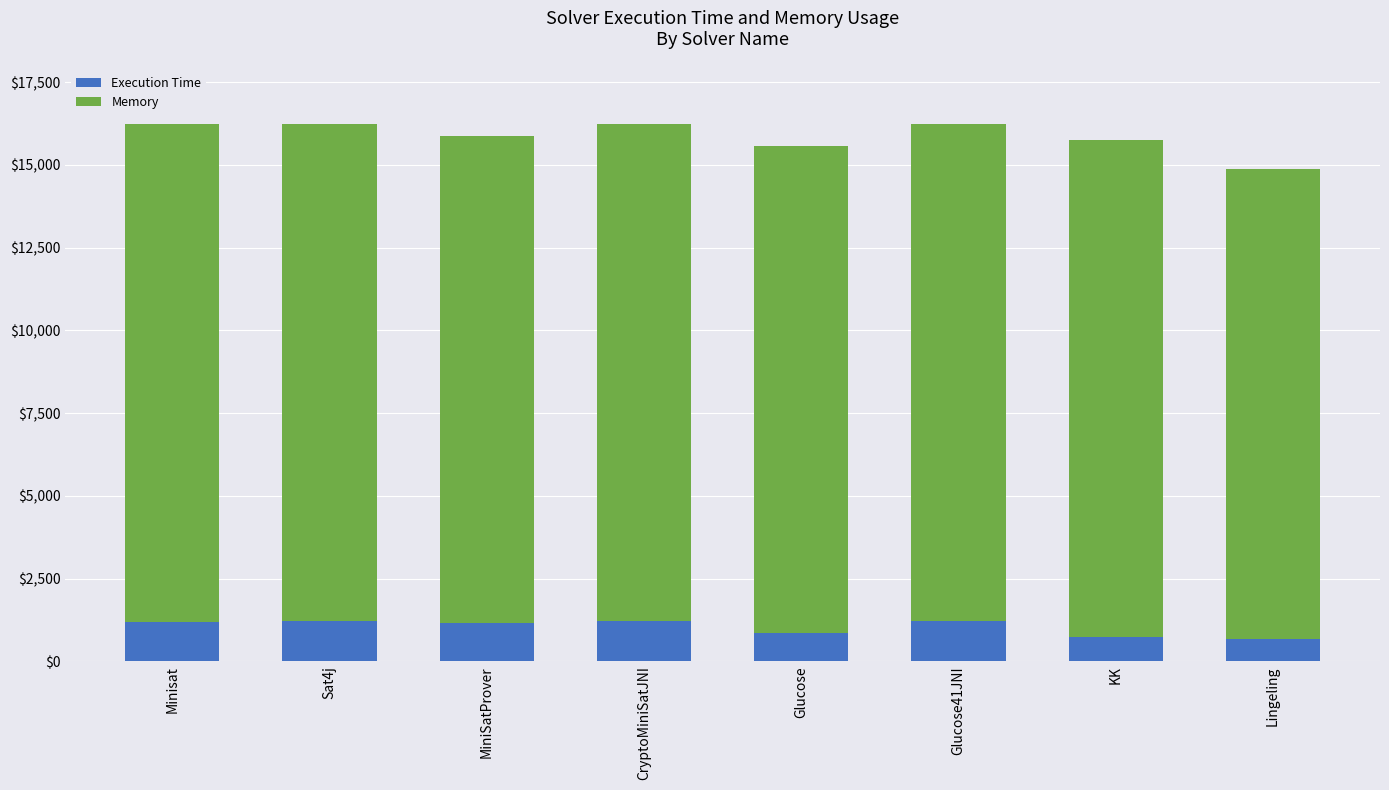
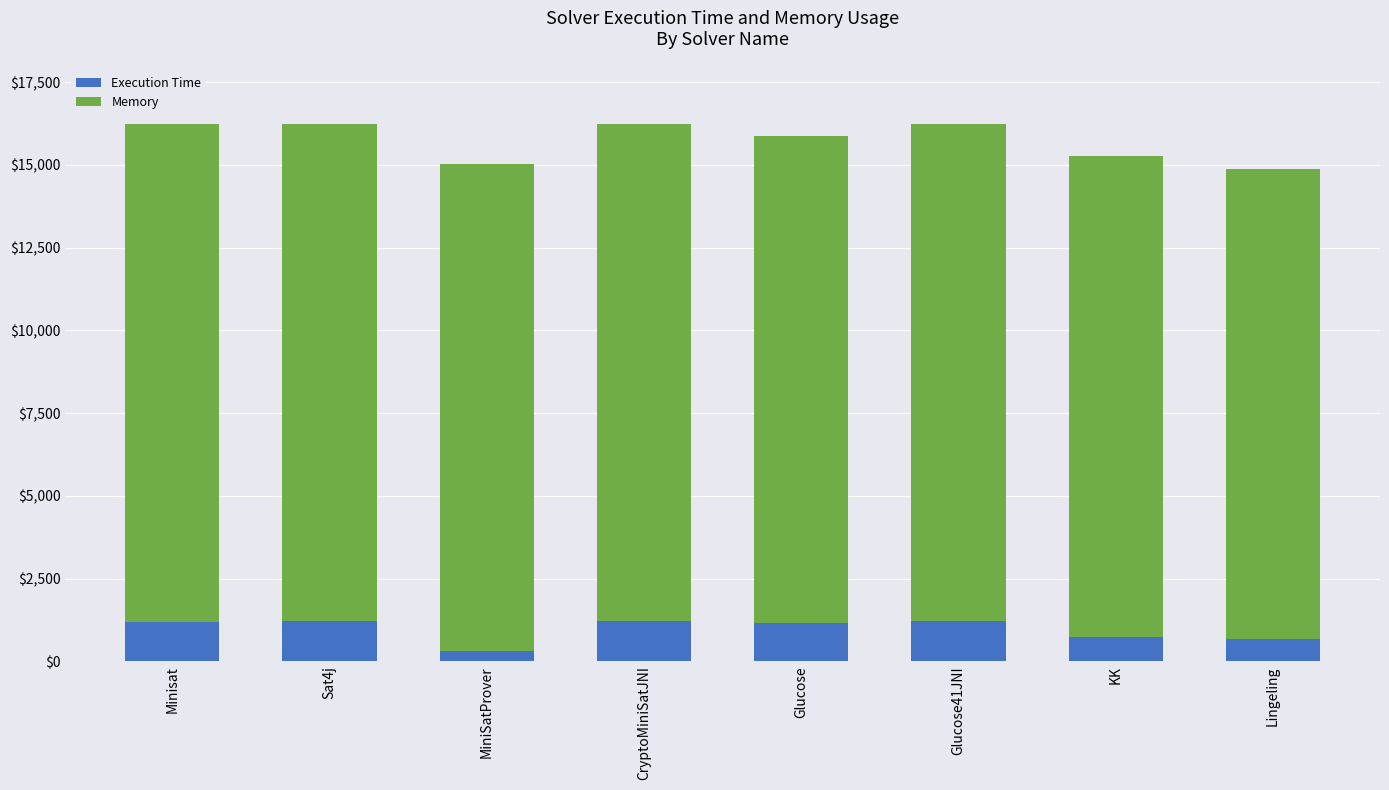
  {
    "Execution Time": {
      "Minisat": "$1,200",
      "Sat4j": "$1,200",
-     "MiniSatProver": "$1,200",
+     "MiniSatProver": "$300",
      "CryptoMiniSatJNI": "$1,200",
-     "Glucose": "$900",
+     "Glucose": "$1,200",
      "Glucose41JNI": "$1,200",
      "KK": "$700",
      "Lingeling": "$700"
    },
    "Memory": {
      "Minisat": "$15,000",
      "Sat4j": "$15,000",
      "MiniSatProver": "$14,700",
      "CryptoMiniSatJNI": "$15,000",
      "Glucose": "$14,700",
      "Glucose41JNI": "$15,000",
-     "KK": "$15,000",
+     "KK": "$14,500",
      "Lingeling": "$14,200"
    }
  }
